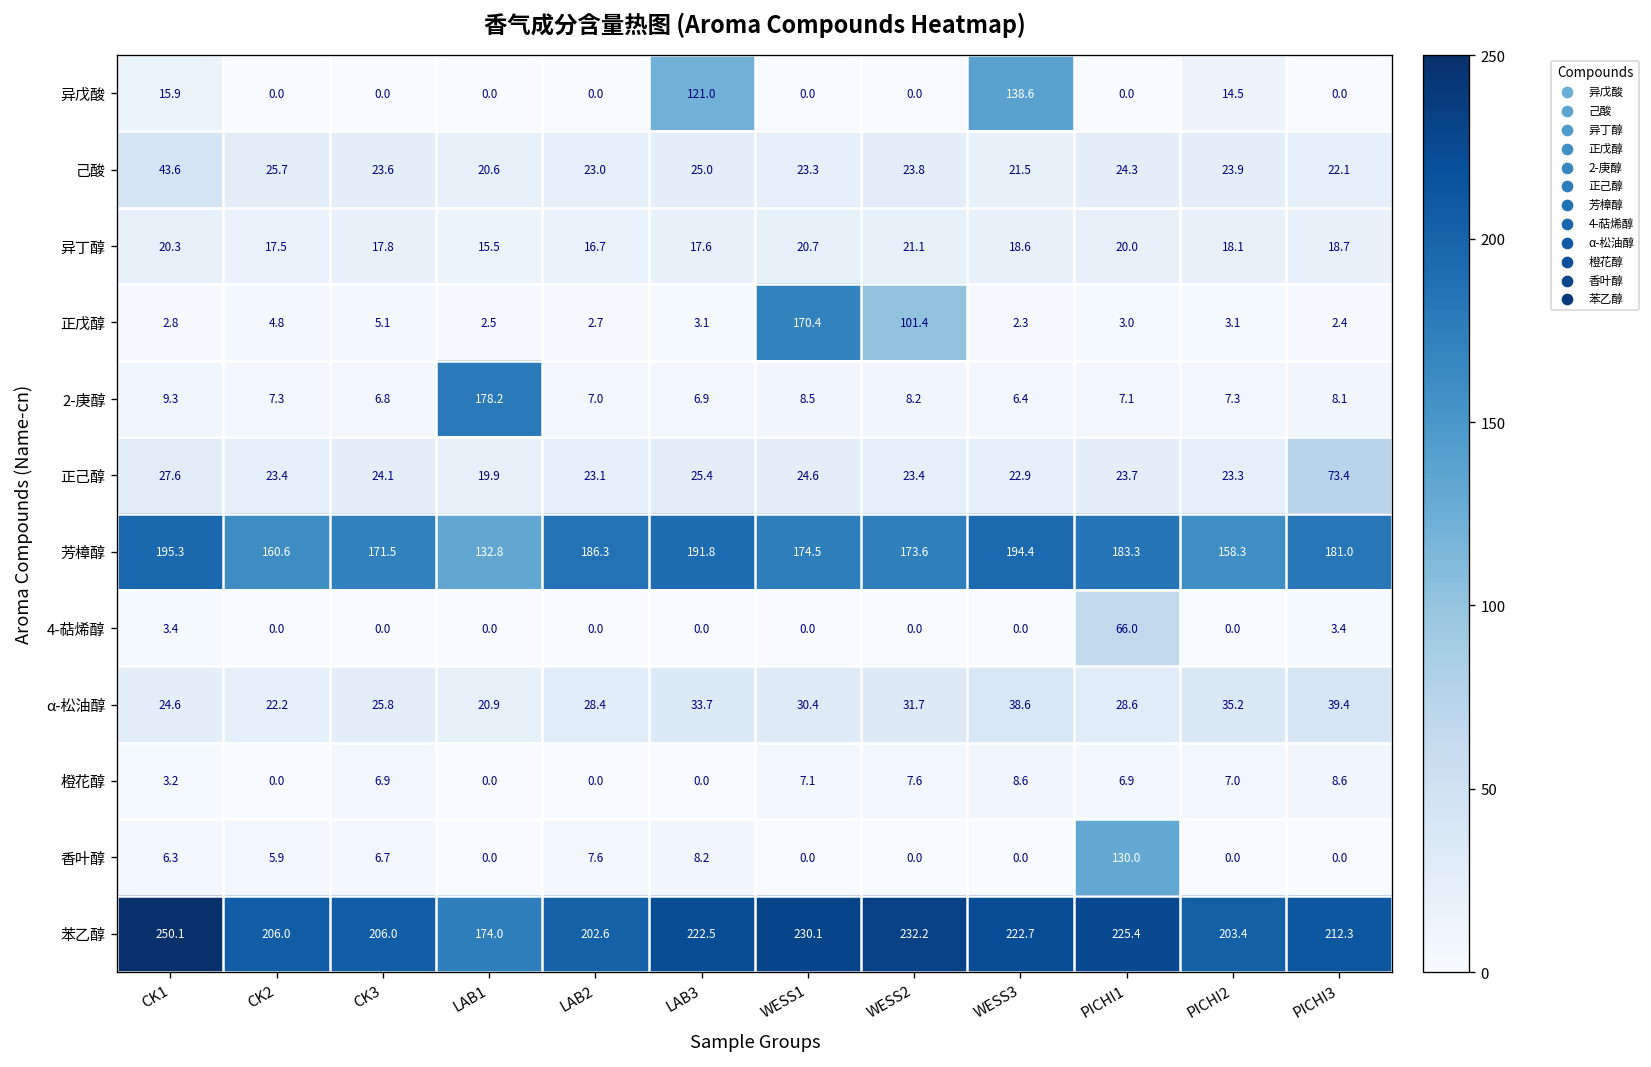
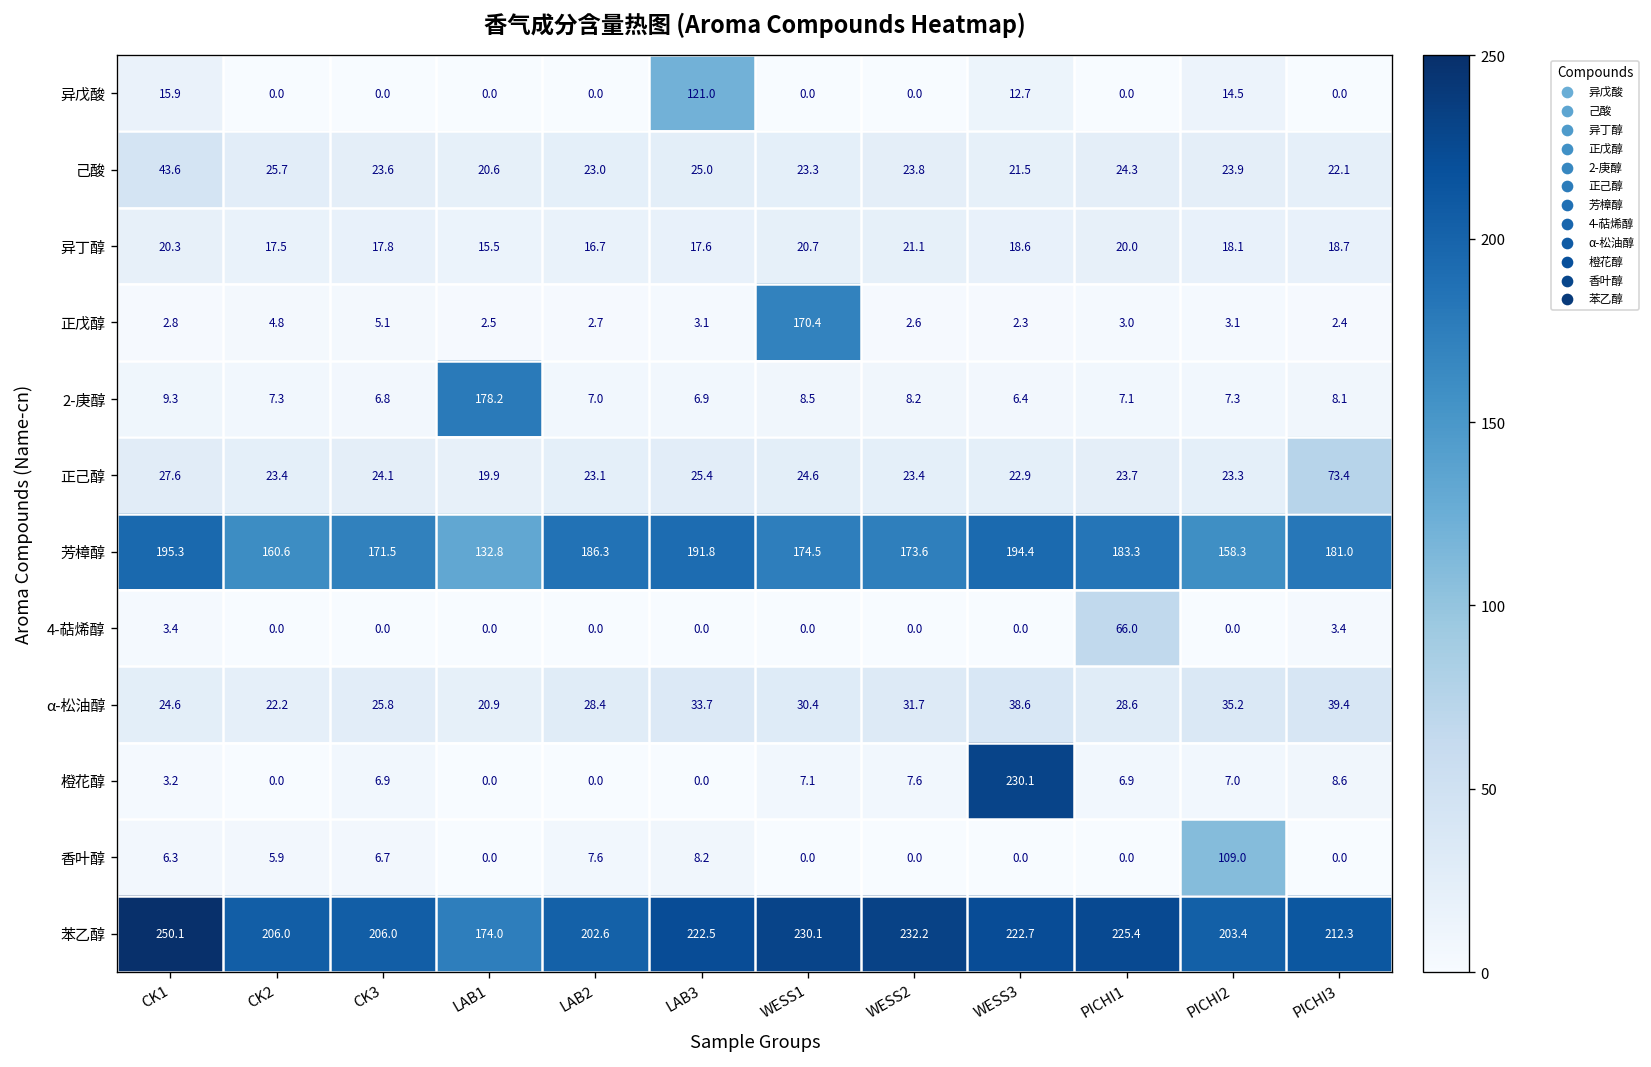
  {
    "异戊酸": {
      "CK1": 15.9,
      "CK2": 0.0,
      "CK3": 0.0,
      "LAB1": 0.0,
      "LAB2": 0.0,
      "LAB3": 121.0,
      "WESS1": 0.0,
      "WESS2": 0.0,
-     "WESS3": 138.6,
+     "WESS3": 12.7,
      "PICHI1": 0.0,
      "PICHI2": 14.5,
      "PICHI3": 0.0
    },
    "己酸": {
      "CK1": 43.6,
      "CK2": 25.7,
      "CK3": 23.6,
      "LAB1": 20.6,
      "LAB2": 23.0,
      "LAB3": 25.0,
      "WESS1": 23.3,
      "WESS2": 23.8,
      "WESS3": 21.5,
      "PICHI1": 24.3,
      "PICHI2": 23.9,
      "PICHI3": 22.1
    },
    "异丁醇": {
      "CK1": 20.3,
      "CK2": 17.5,
      "CK3": 17.8,
      "LAB1": 15.5,
      "LAB2": 16.7,
      "LAB3": 17.6,
      "WESS1": 20.7,
      "WESS2": 21.1,
      "WESS3": 18.6,
      "PICHI1": 20.0,
      "PICHI2": 18.1,
      "PICHI3": 18.7
    },
    "正戊醇": {
      "CK1": 2.8,
      "CK2": 4.8,
      "CK3": 5.1,
      "LAB1": 2.5,
      "LAB2": 2.7,
      "LAB3": 3.1,
      "WESS1": 170.4,
-     "WESS2": 101.4,
+     "WESS2": 2.6,
      "WESS3": 2.3,
      "PICHI1": 3.0,
      "PICHI2": 3.1,
      "PICHI3": 2.4
    },
    "2-庚醇": {
      "CK1": 9.3,
      "CK2": 7.3,
      "CK3": 6.8,
      "LAB1": 178.2,
      "LAB2": 7.0,
      "LAB3": 6.9,
      "WESS1": 8.5,
      "WESS2": 8.2,
      "WESS3": 6.4,
      "PICHI1": 7.1,
      "PICHI2": 7.3,
      "PICHI3": 8.1
    },
    "正己醇": {
      "CK1": 27.6,
      "CK2": 23.4,
      "CK3": 24.1,
      "LAB1": 19.9,
      "LAB2": 23.1,
      "LAB3": 25.4,
      "WESS1": 24.6,
      "WESS2": 23.4,
      "WESS3": 22.9,
      "PICHI1": 23.7,
      "PICHI2": 23.3,
      "PICHI3": 73.4
    },
    "芳樟醇": {
      "CK1": 195.3,
      "CK2": 160.6,
      "CK3": 171.5,
      "LAB1": 132.8,
      "LAB2": 186.3,
      "LAB3": 191.8,
      "WESS1": 174.5,
      "WESS2": 173.6,
      "WESS3": 194.4,
      "PICHI1": 183.3,
      "PICHI2": 158.3,
      "PICHI3": 181.0
    },
    "4-萜烯醇": {
      "CK1": 3.4,
      "CK2": 0.0,
      "CK3": 0.0,
      "LAB1": 0.0,
      "LAB2": 0.0,
      "LAB3": 0.0,
      "WESS1": 0.0,
      "WESS2": 0.0,
      "WESS3": 0.0,
      "PICHI1": 66.0,
      "PICHI2": 0.0,
      "PICHI3": 3.4
    },
    "α-松油醇": {
      "CK1": 24.6,
      "CK2": 22.2,
      "CK3": 25.8,
      "LAB1": 20.9,
      "LAB2": 28.4,
      "LAB3": 33.7,
      "WESS1": 30.4,
      "WESS2": 31.7,
      "WESS3": 38.6,
      "PICHI1": 28.6,
      "PICHI2": 35.2,
      "PICHI3": 39.4
    },
    "橙花醇": {
      "CK1": 3.2,
      "CK2": 0.0,
      "CK3": 6.9,
      "LAB1": 0.0,
      "LAB2": 0.0,
      "LAB3": 0.0,
      "WESS1": 7.1,
      "WESS2": 7.6,
-     "WESS3": 8.6,
+     "WESS3": 230.1,
      "PICHI1": 6.9,
      "PICHI2": 7.0,
      "PICHI3": 8.6
    },
    "香叶醇": {
      "CK1": 6.3,
      "CK2": 5.9,
      "CK3": 6.7,
      "LAB1": 0.0,
      "LAB2": 7.6,
      "LAB3": 8.2,
      "WESS1": 0.0,
      "WESS2": 0.0,
      "WESS3": 0.0,
-     "PICHI1": 130.0,
-     "PICHI2": 0.0,
+     "PICHI1": 0.0,
+     "PICHI2": 109.0,
      "PICHI3": 0.0
    },
    "苯乙醇": {
      "CK1": 250.1,
      "CK2": 206.0,
      "CK3": 206.0,
      "LAB1": 174.0,
      "LAB2": 202.6,
      "LAB3": 222.5,
      "WESS1": 230.1,
      "WESS2": 232.2,
      "WESS3": 222.7,
      "PICHI1": 225.4,
      "PICHI2": 203.4,
      "PICHI3": 212.3
    }
  }
